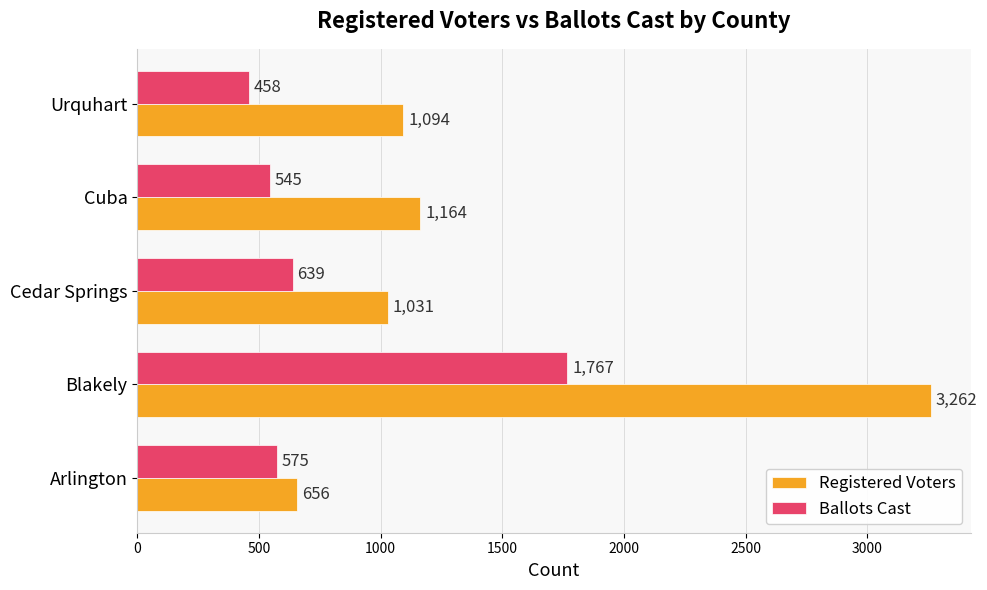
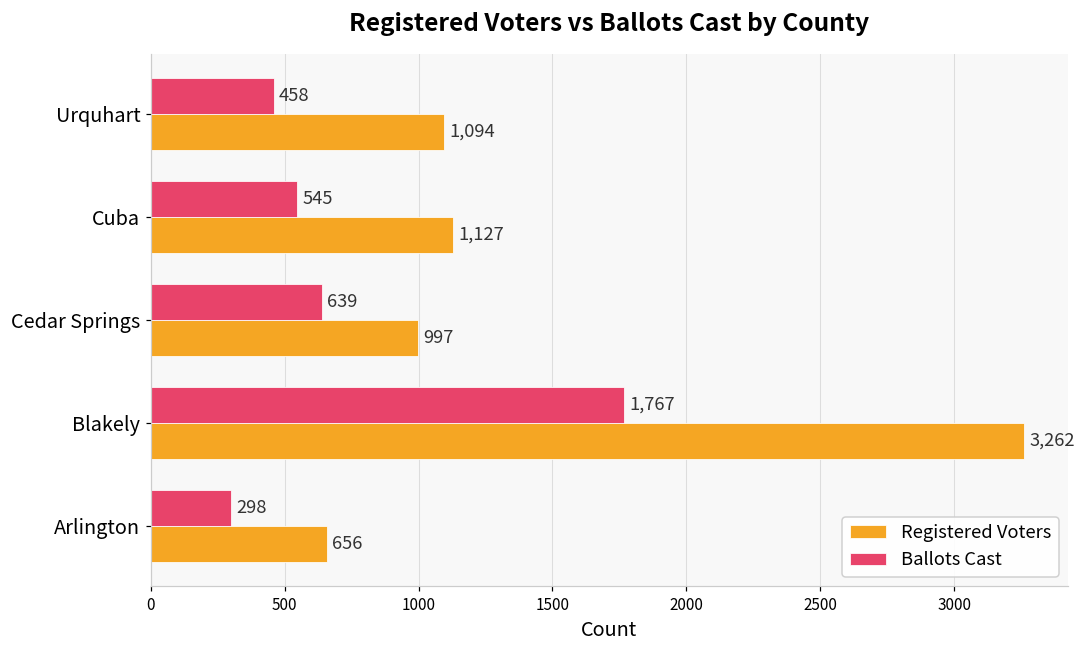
  {
    "Registered Voters": {
      "Urquhart": "1,094",
-     "Cuba": "1,164",
-     "Cedar Springs": "1,031",
+     "Cuba": "1,127",
+     "Cedar Springs": "997",
      "Blakely": "3,262",
      "Arlington": "656"
    },
    "Ballots Cast": {
      "Urquhart": "458",
      "Cuba": "545",
      "Cedar Springs": "639",
      "Blakely": "1,767",
-     "Arlington": "575"
+     "Arlington": "298"
    }
  }
